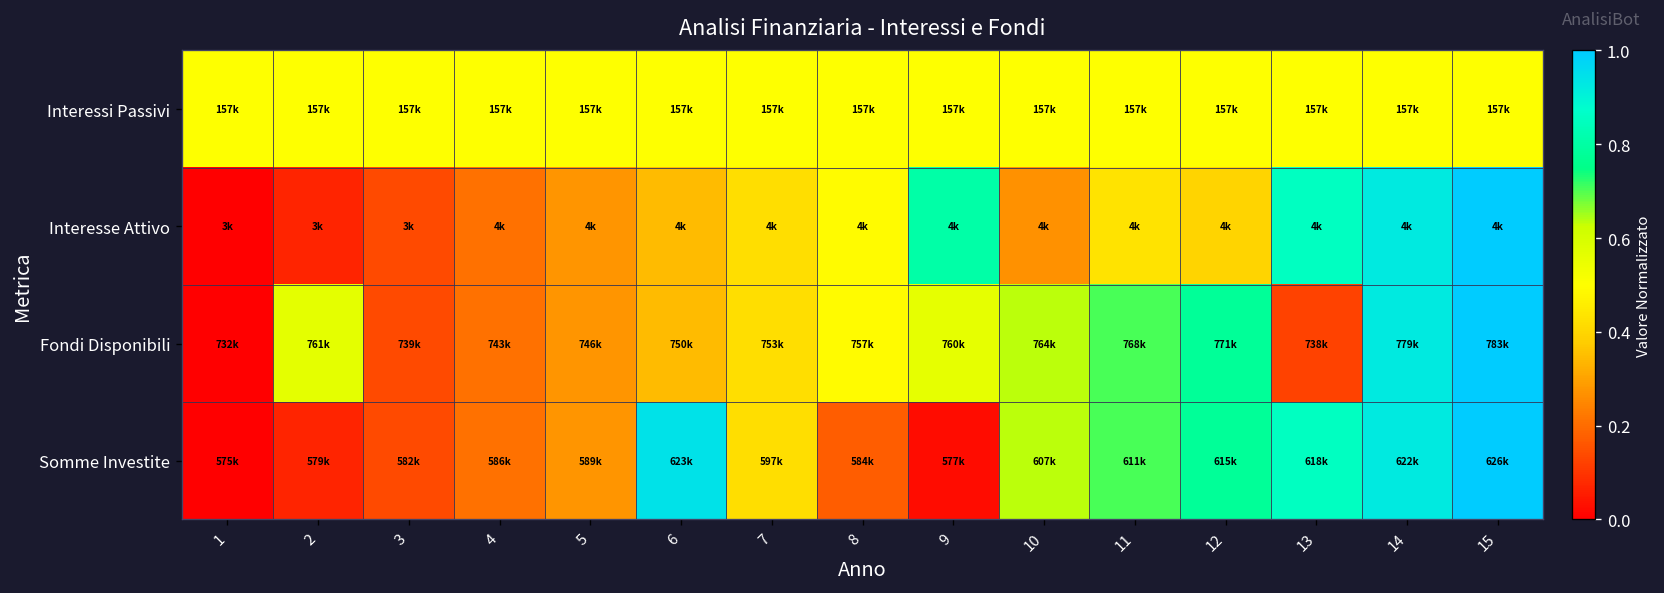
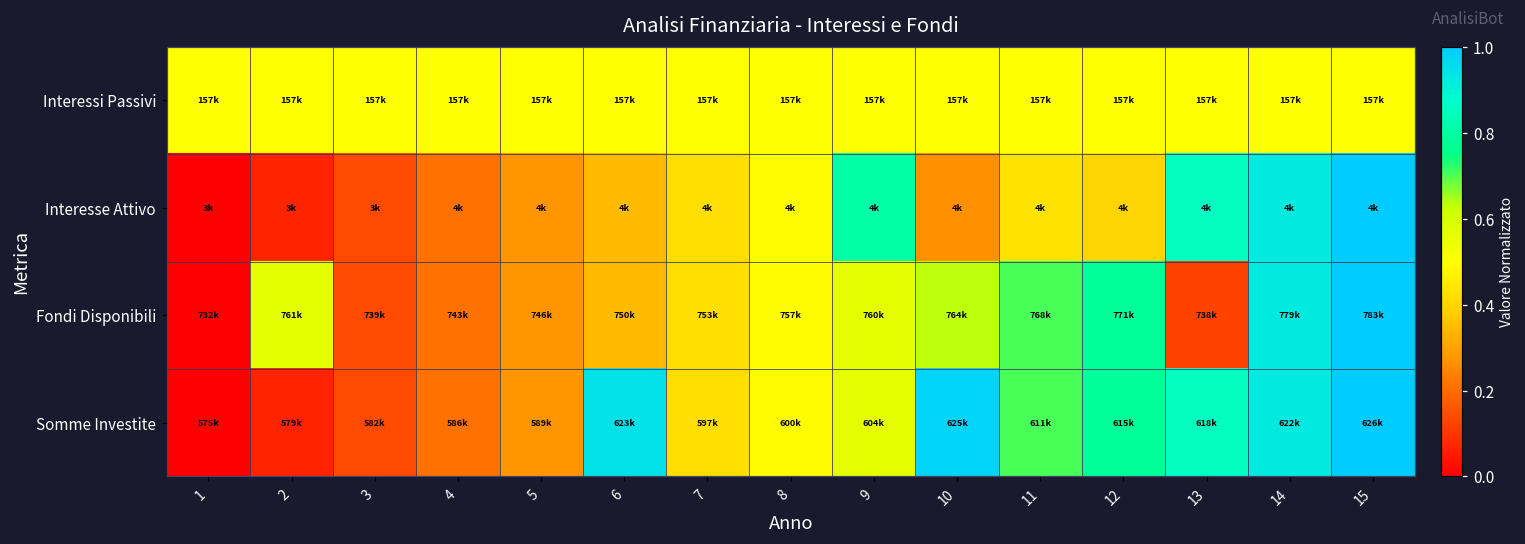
  {
    "Interessi Passivi": {
      "1": "157k",
      "2": "157k",
      "3": "157k",
      "4": "157k",
      "5": "157k",
      "6": "157k",
      "7": "157k",
      "8": "157k",
      "9": "157k",
      "10": "157k",
      "11": "157k",
      "12": "157k",
      "13": "157k",
      "14": "157k",
      "15": "157k"
    },
    "Interesse Attivo": {
      "1": "3k",
      "2": "3k",
      "3": "3k",
      "4": "4k",
      "5": "4k",
      "6": "4k",
      "7": "4k",
      "8": "4k",
      "9": "4k",
      "10": "4k",
      "11": "4k",
      "12": "4k",
      "13": "4k",
      "14": "4k",
      "15": "4k"
    },
    "Fondi Disponibili": {
      "1": "732k",
      "2": "761k",
      "3": "739k",
      "4": "743k",
      "5": "746k",
      "6": "750k",
      "7": "753k",
      "8": "757k",
      "9": "760k",
      "10": "764k",
      "11": "768k",
      "12": "771k",
      "13": "738k",
      "14": "779k",
      "15": "783k"
    },
    "Somme Investite": {
      "1": "575k",
      "2": "579k",
      "3": "582k",
      "4": "586k",
      "5": "589k",
      "6": "623k",
      "7": "597k",
-     "8": "584k",
-     "9": "577k",
-     "10": "607k",
+     "8": "600k",
+     "9": "604k",
+     "10": "625k",
      "11": "611k",
      "12": "615k",
      "13": "618k",
      "14": "622k",
      "15": "626k"
    }
  }
